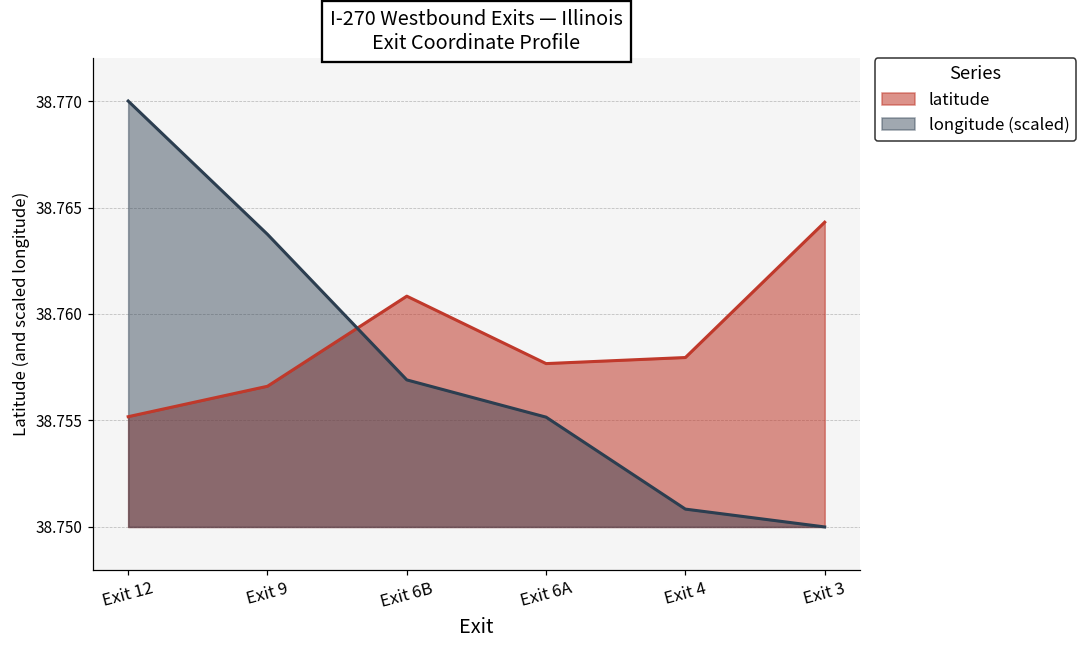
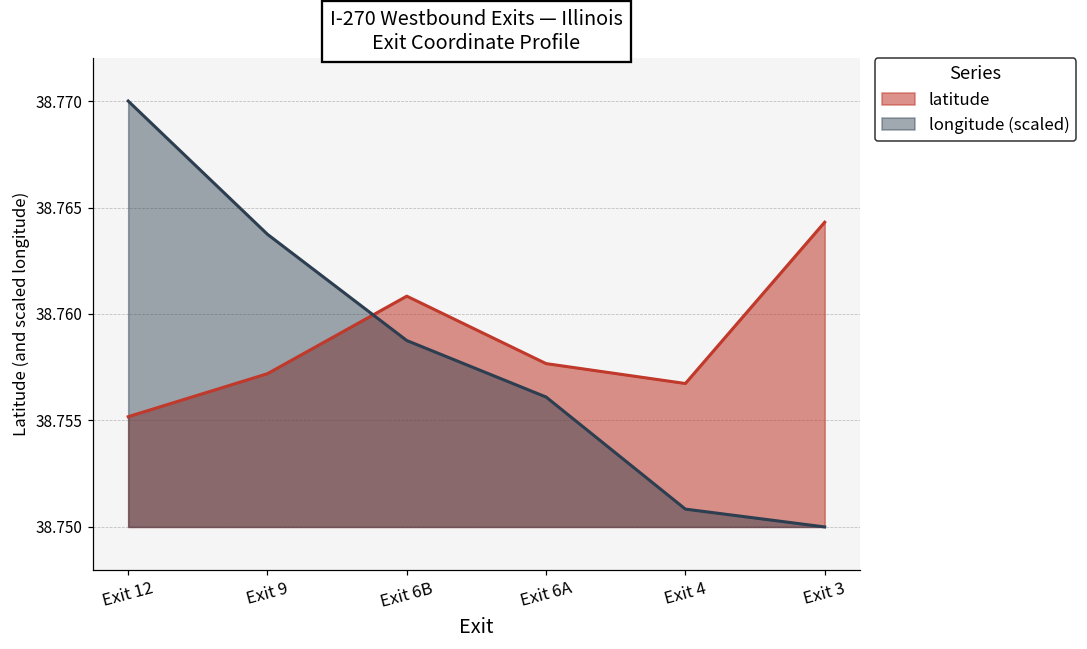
  {
    "latitude": {
      "Exit 12": 38.7552,
-     "Exit 9": 38.7566,
+     "Exit 9": 38.7572,
      "Exit 6B": 38.7608,
      "Exit 6A": 38.7577,
-     "Exit 4": 38.7580,
+     "Exit 4": 38.7567,
      "Exit 3": 38.7643
    },
    "longitude (scaled)": {
      "Exit 12": 38.7700,
      "Exit 9": 38.7637,
-     "Exit 6B": 38.7569,
-     "Exit 6A": 38.7552,
+     "Exit 6B": 38.7588,
+     "Exit 6A": 38.7561,
      "Exit 4": 38.7508,
      "Exit 3": 38.7500
    }
  }
